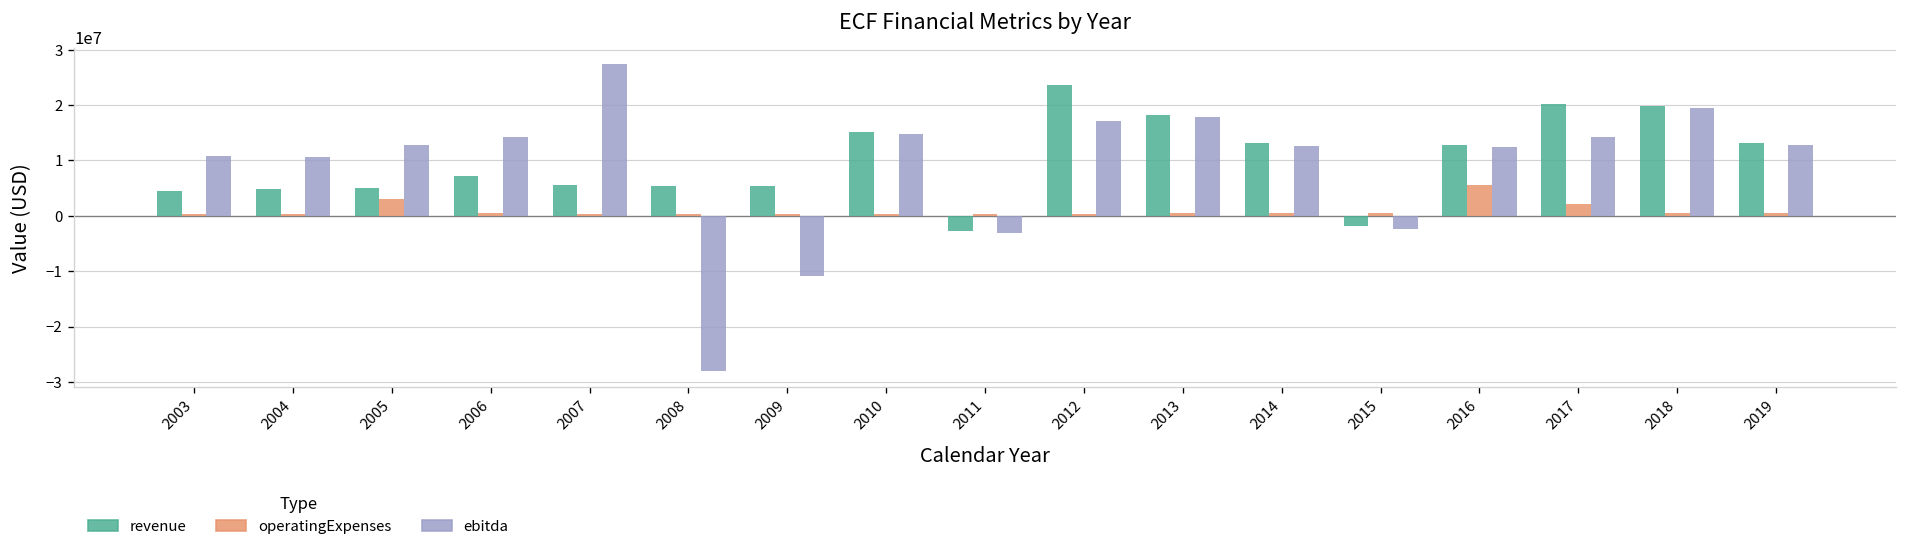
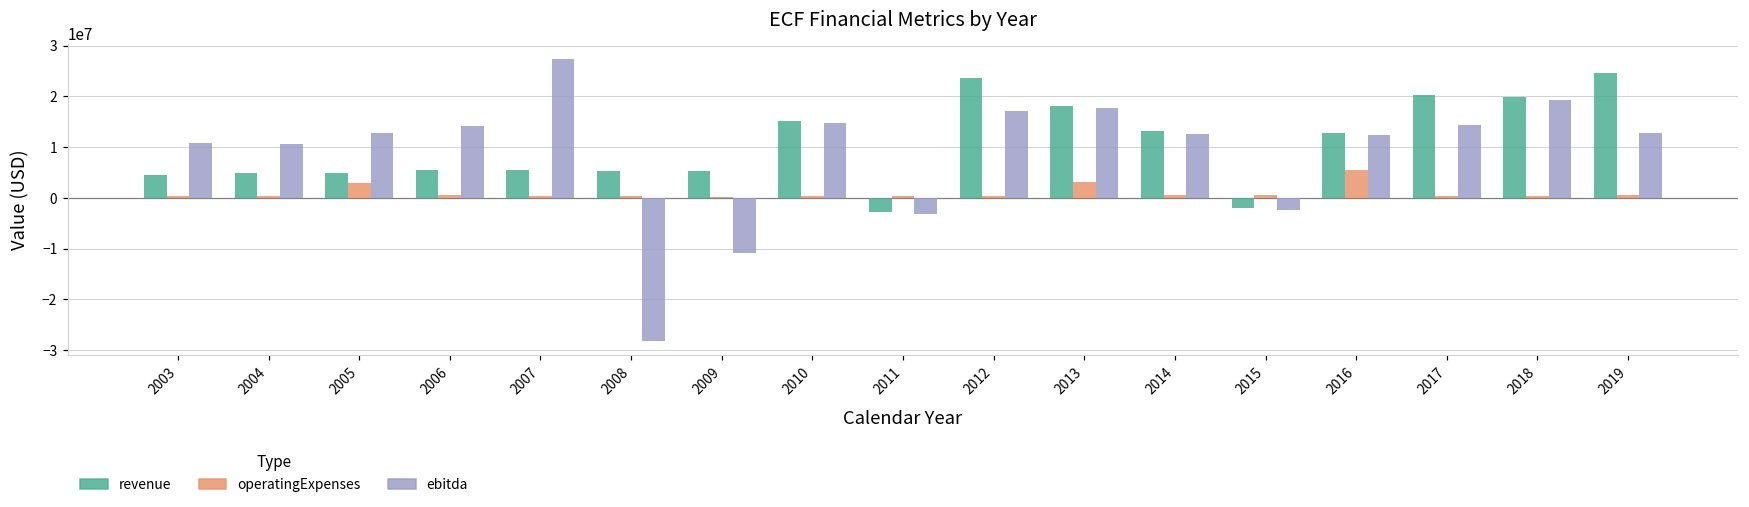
  {
    "revenue": {
      "2003": 4000000,
      "2004": 5000000,
      "2005": 5000000,
-     "2006": 7000000,
+     "2006": 6000000,
      "2007": 6000000,
      "2008": 5000000,
      "2009": 5000000,
      "2010": 15000000,
      "2011": -3000000,
      "2012": 24000000,
      "2013": 18000000,
      "2014": 13000000,
      "2015": -2000000,
      "2016": 13000000,
      "2017": 20000000,
      "2018": 20000000,
-     "2019": 13000000
+     "2019": 25000000
    },
    "operatingExpenses": {
      "2005": 3000000,
-     "2013": 0,
+     "2013": 3000000,
      "2016": 6000000,
-     "2017": 2000000
+     "2017": 0
    },
    "ebitda": {
      "2003": 11000000,
      "2004": 11000000,
      "2005": 13000000,
      "2006": 14000000,
      "2007": 27000000,
      "2008": -28000000,
      "2009": -11000000,
      "2010": 15000000,
      "2011": -3000000,
      "2012": 17000000,
      "2013": 18000000,
      "2014": 13000000,
      "2015": -2000000,
      "2016": 12000000,
      "2017": 14000000,
      "2018": 19000000,
      "2019": 13000000
    }
  }
